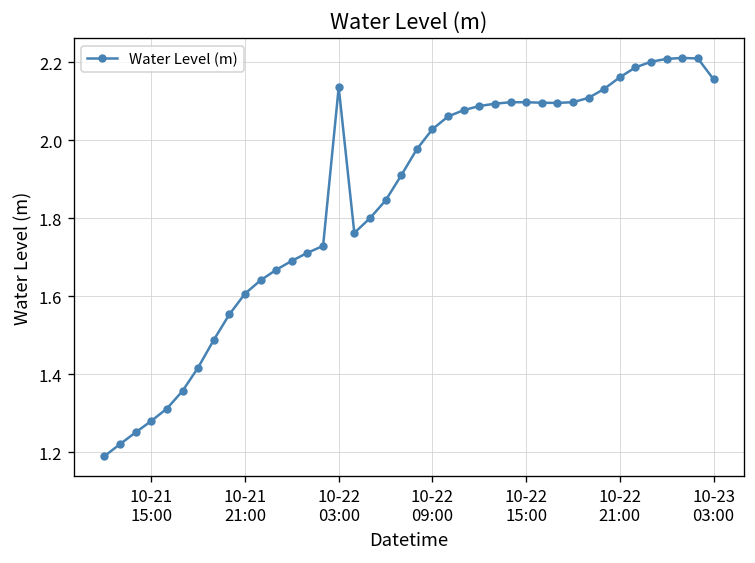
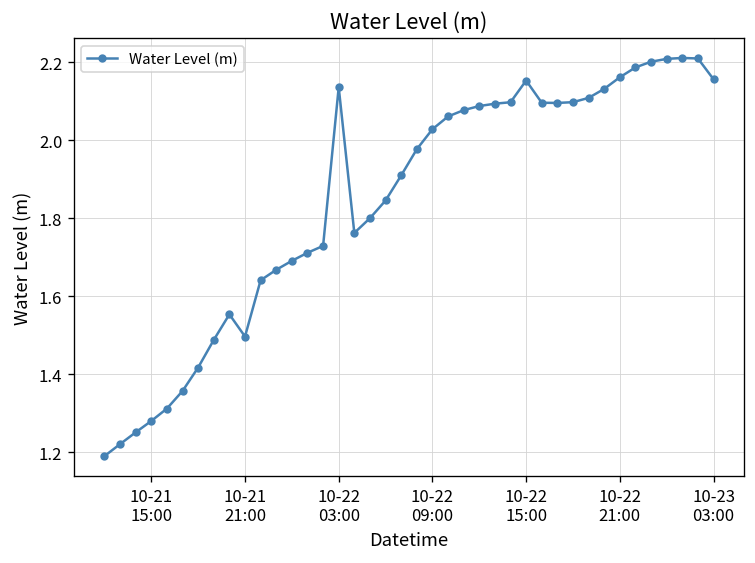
  {
    "10-21 15:00": 1.28,
-   "10-21 21:00": 1.61,
+   "10-21 21:00": 1.50,
    "10-22 03:00": 2.14,
    "10-22 09:00": 2.03,
-   "10-22 15:00": 2.10,
+   "10-22 15:00": 2.15,
    "10-22 21:00": 2.16,
    "10-23 03:00": 2.16
  }
